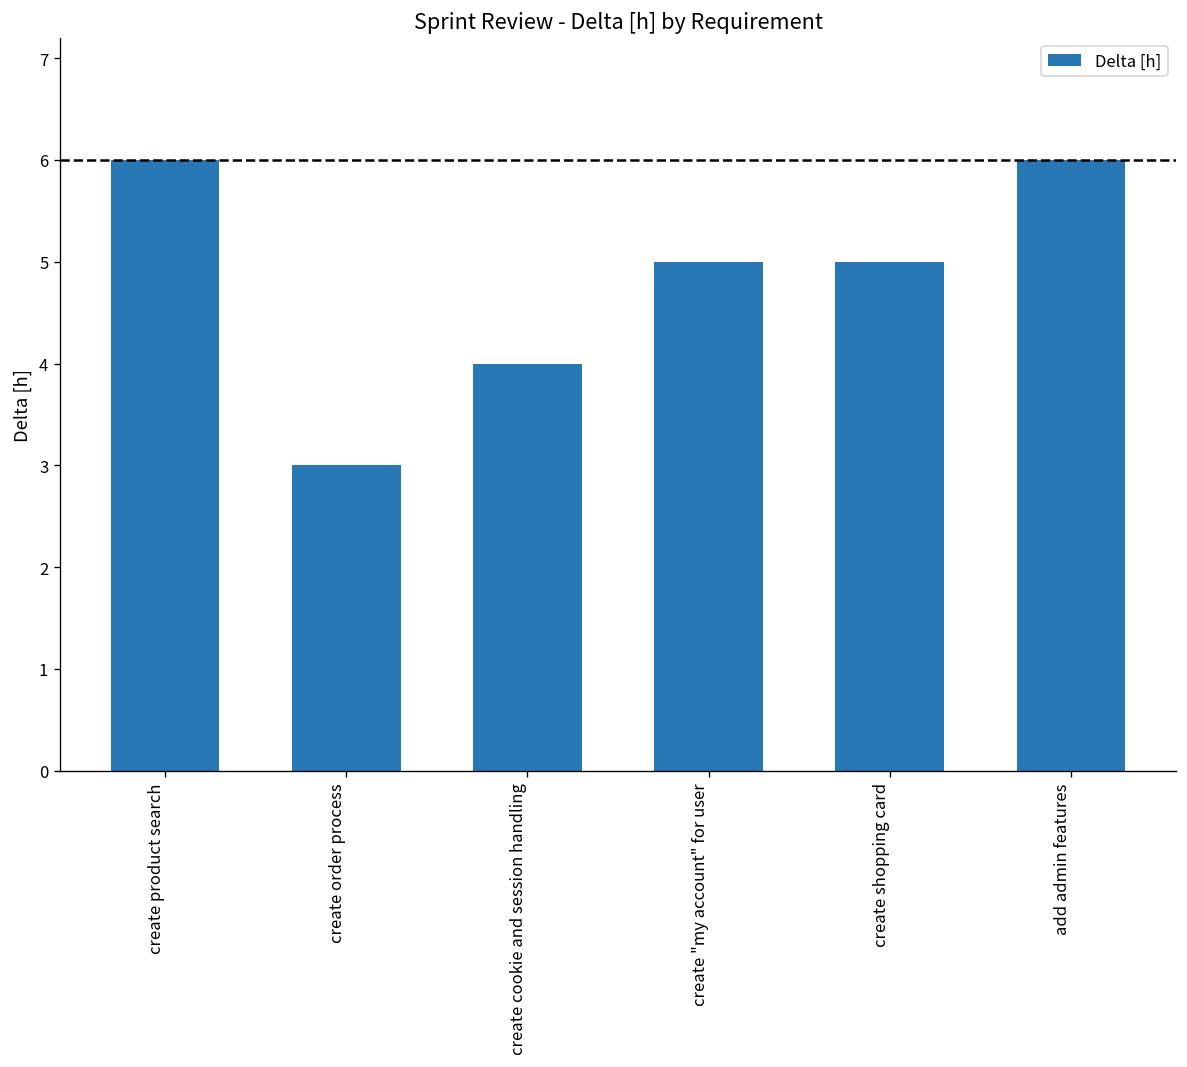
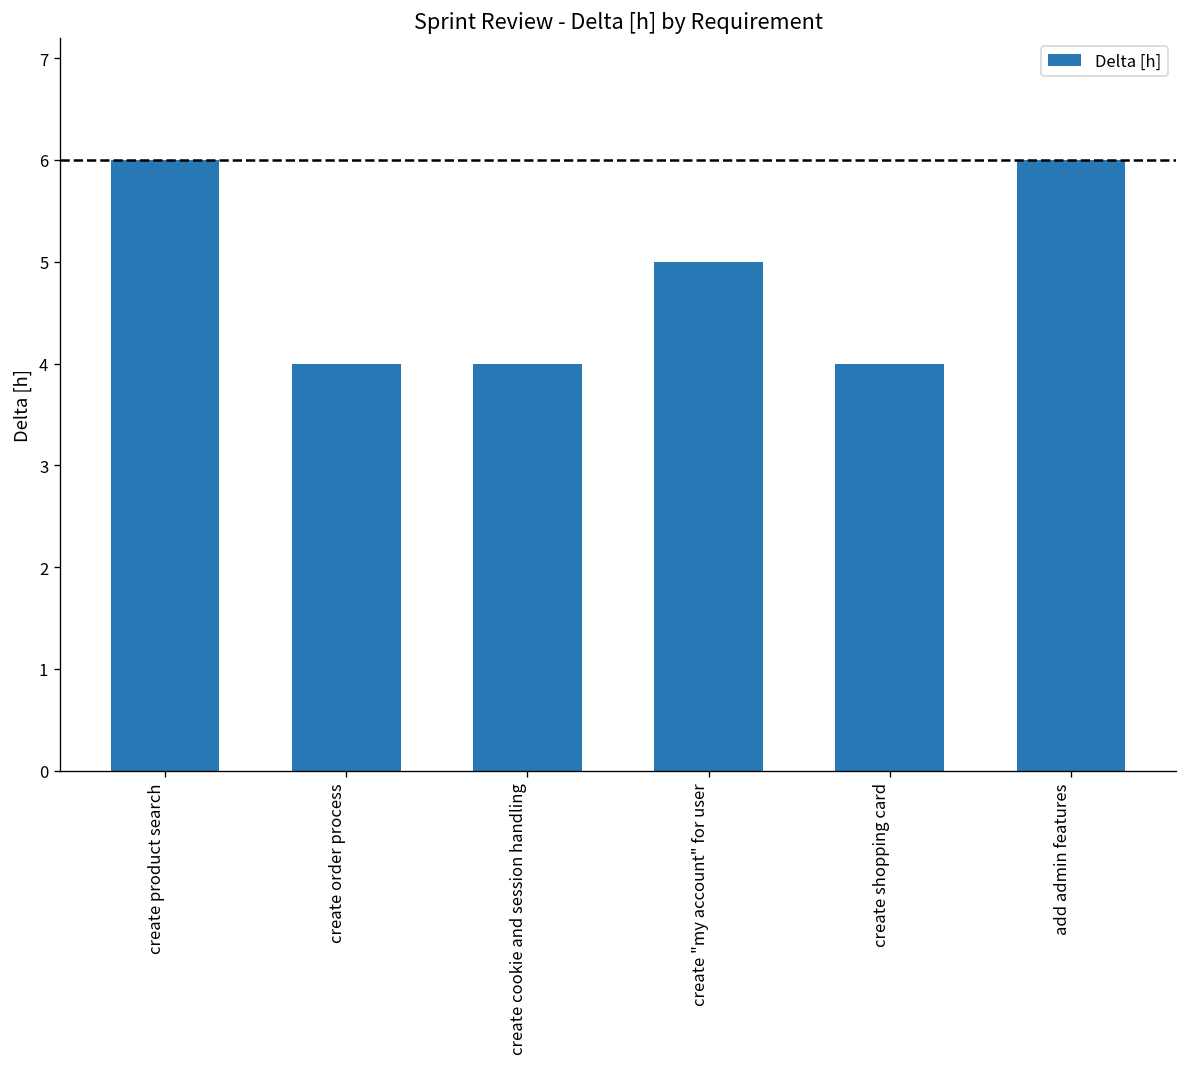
  {
    "create product search": 6,
-   "create order process": 3,
+   "create order process": 4,
    "create cookie and session handling": 4,
    "create \"my account\" for user": 5,
-   "create shopping card": 5,
+   "create shopping card": 4,
    "add admin features": 6
  }
